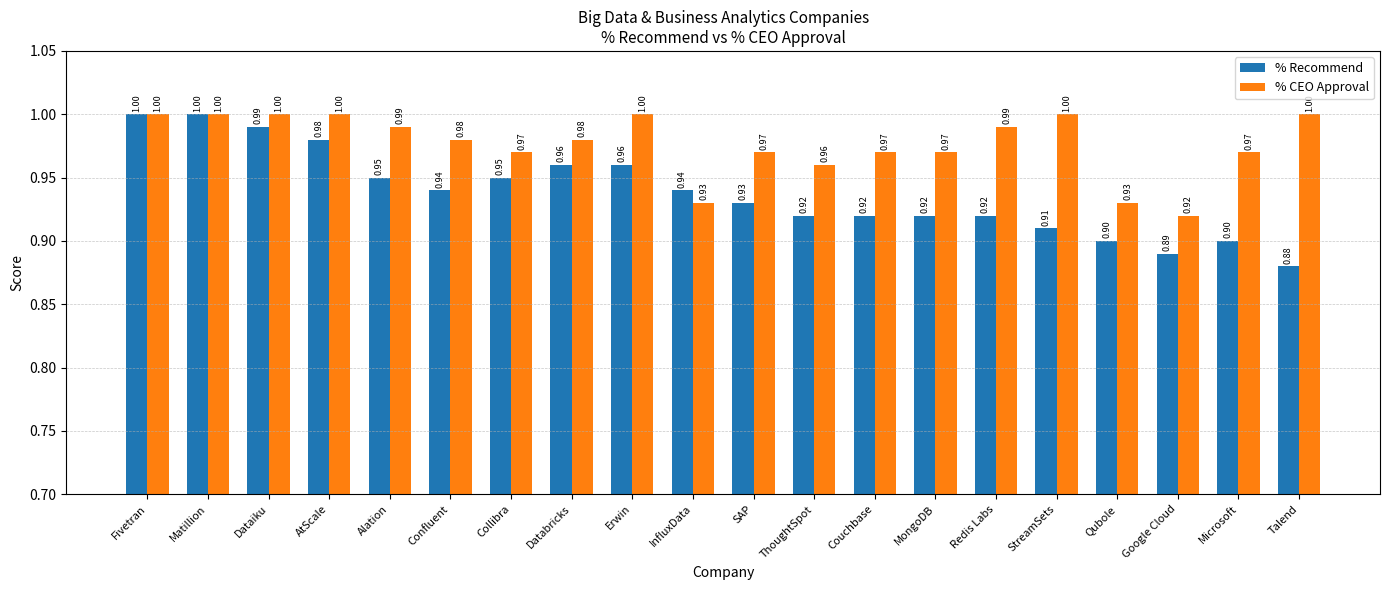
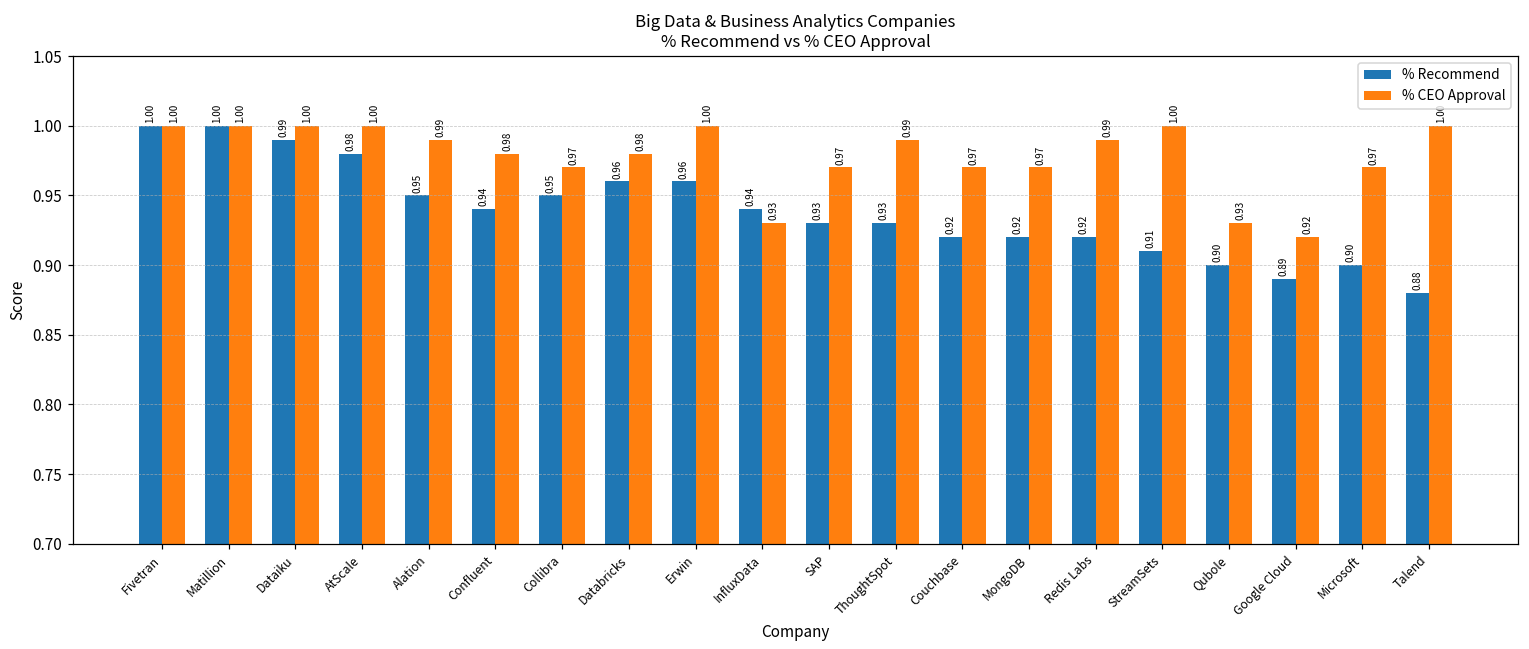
  {
    "% Recommend": {
      "Fivetran": 1.00,
      "Matillion": 1.00,
      "Dataiku": 0.99,
      "AtScale": 0.98,
      "Alation": 0.95,
      "Confluent": 0.94,
      "Collibra": 0.95,
      "Databricks": 0.96,
      "Erwin": 0.96,
      "InfluxData": 0.94,
      "SAP": 0.93,
-     "ThoughtSpot": 0.92,
+     "ThoughtSpot": 0.93,
      "Couchbase": 0.92,
      "MongoDB": 0.92,
      "Redis Labs": 0.92,
      "StreamSets": 0.91,
      "Qubole": 0.90,
      "Google Cloud": 0.89,
      "Microsoft": 0.90,
      "Talend": 0.88
    },
    "% CEO Approval": {
      "Fivetran": 1.00,
      "Matillion": 1.00,
      "Dataiku": 1.00,
      "AtScale": 1.00,
      "Alation": 0.99,
      "Confluent": 0.98,
      "Collibra": 0.97,
      "Databricks": 0.98,
      "Erwin": 1.00,
      "InfluxData": 0.93,
      "SAP": 0.97,
-     "ThoughtSpot": 0.96,
+     "ThoughtSpot": 0.99,
      "Couchbase": 0.97,
      "MongoDB": 0.97,
      "Redis Labs": 0.99,
      "StreamSets": 1.00,
      "Qubole": 0.93,
      "Google Cloud": 0.92,
      "Microsoft": 0.97
    }
  }
